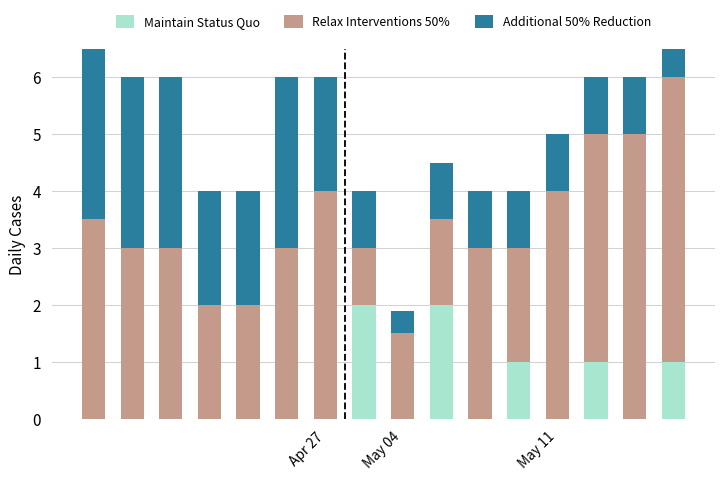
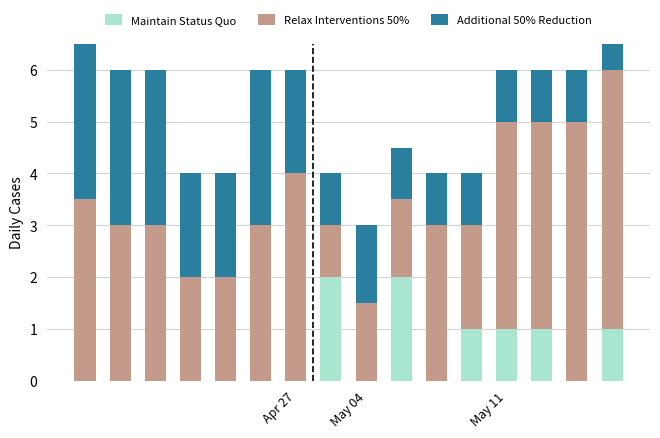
  {
    "Maintain Status Quo": {
      "Apr 27": 0,
      "May 04": 0,
-     "May 11": 0
+     "May 11": 1
    },
    "Relax Interventions 50%": {
      "Apr 27": 4.0,
      "May 04": 1.5,
      "May 11": 4.0
    },
    "Additional 50% Reduction": {
      "Apr 27": 2.0,
-     "May 04": 0.4,
+     "May 04": 1.5,
      "May 11": 1.0
    }
  }
